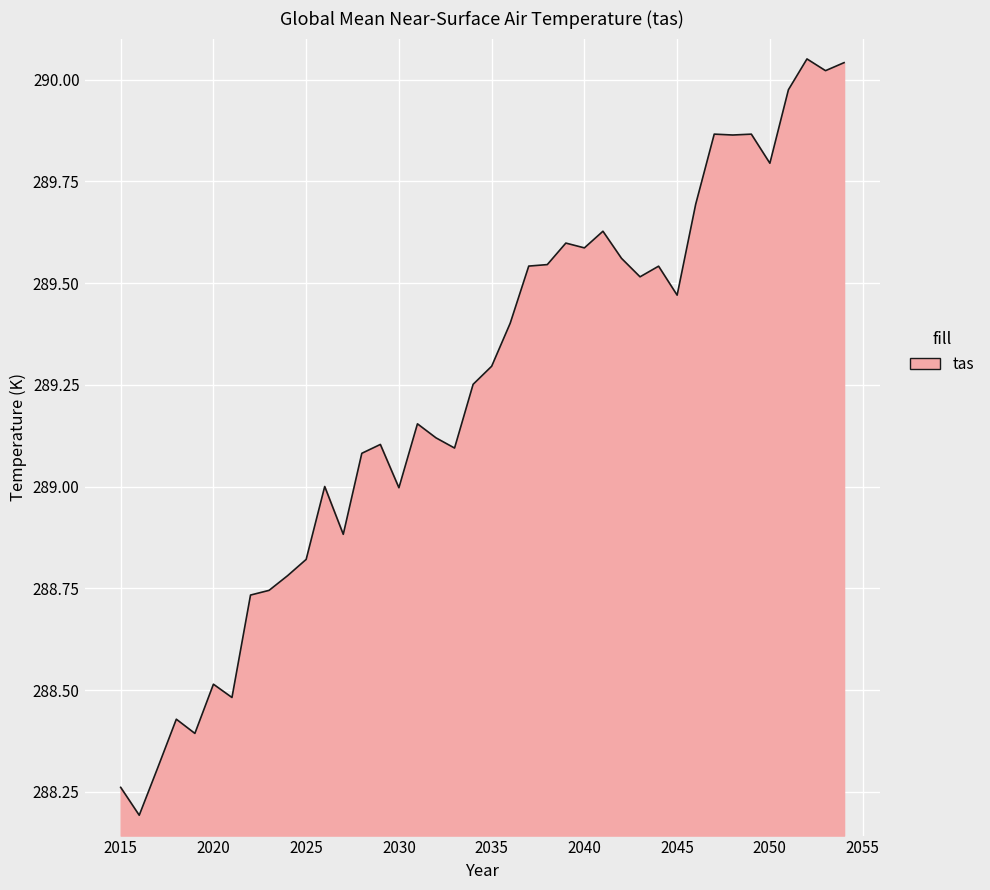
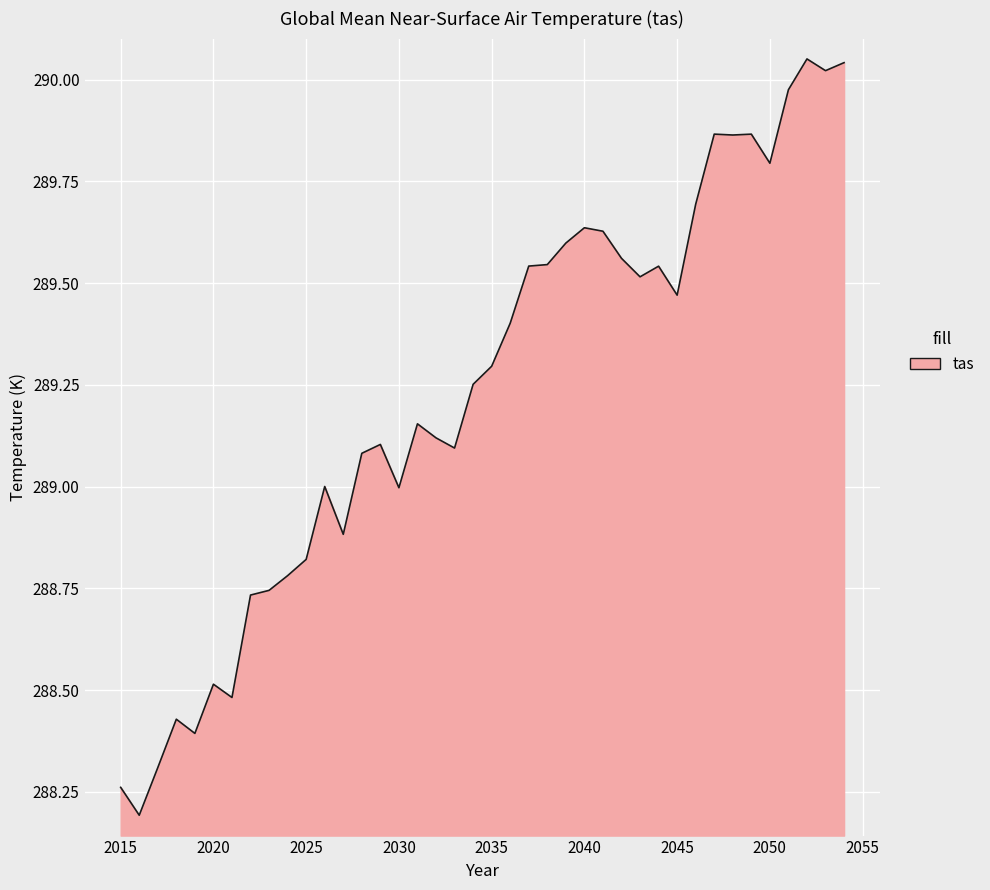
  {
    "2015": 288.26,
    "2020": 288.51,
    "2025": 288.82,
    "2030": 289.00,
    "2035": 289.30,
-   "2040": 289.59,
+   "2040": 289.64,
    "2045": 289.47,
    "2050": 289.79
  }
